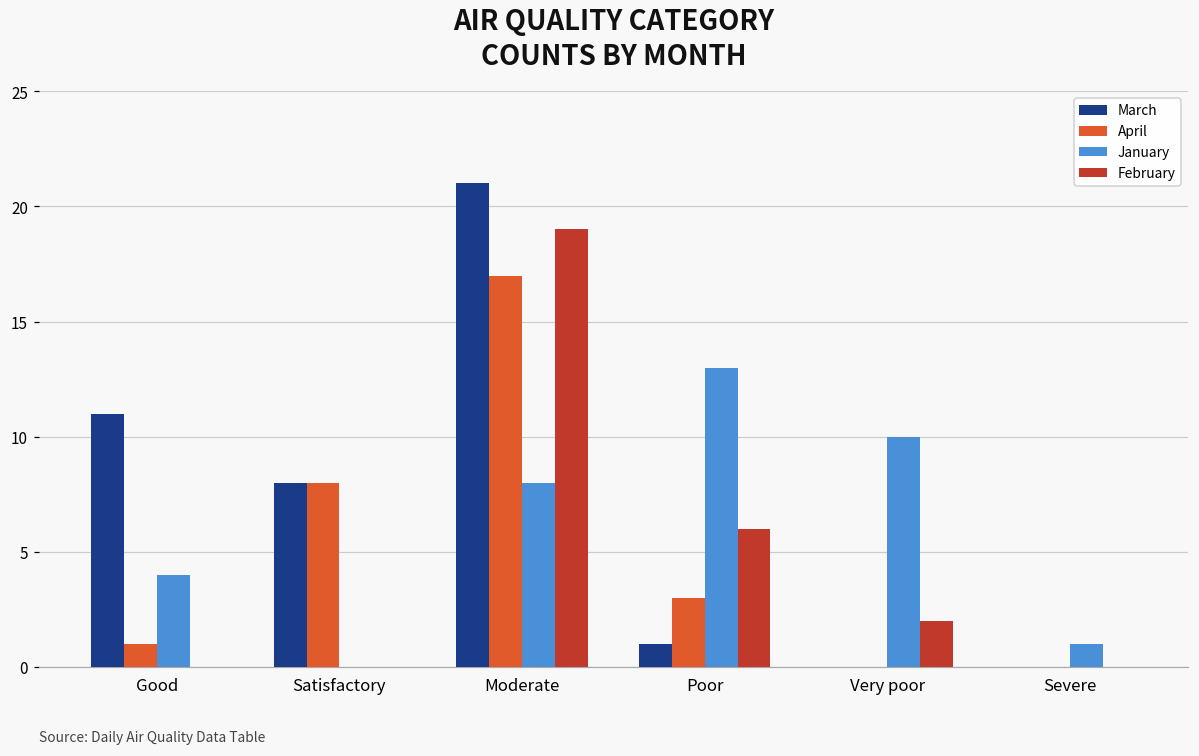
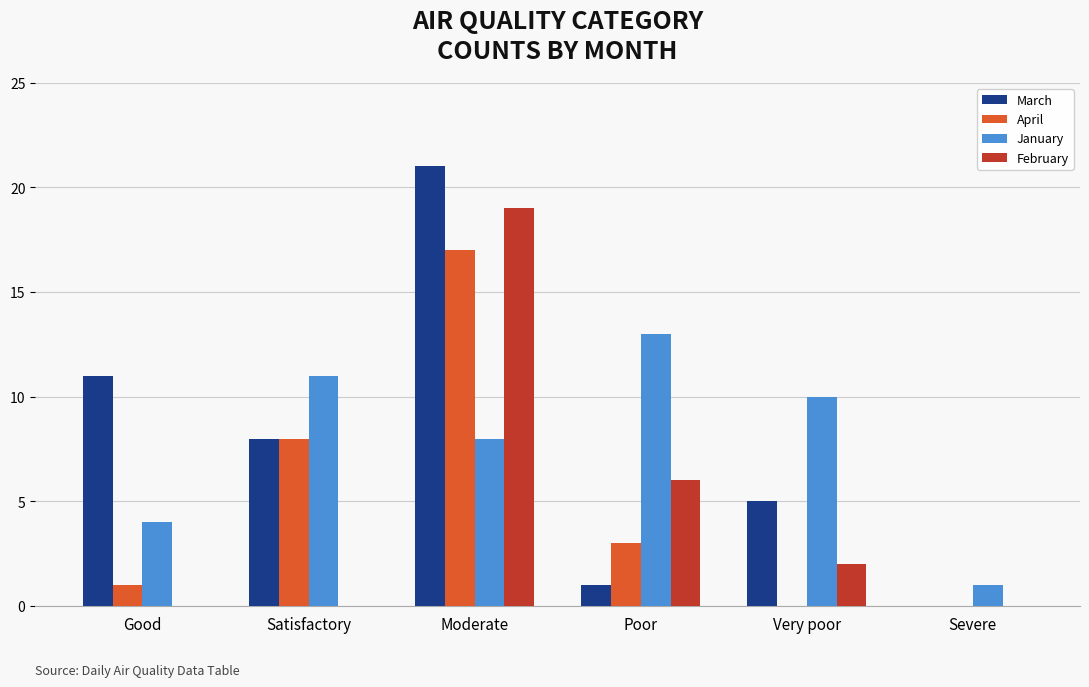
  {
    "March": {
      "Good": 11,
      "Satisfactory": 8,
      "Moderate": 21,
      "Poor": 1,
-     "Very poor": 0,
+     "Very poor": 5,
      "Severe": 0
    },
    "January": {
      "Good": 4,
-     "Satisfactory": 0,
+     "Satisfactory": 11,
      "Moderate": 8,
      "Poor": 13,
      "Very poor": 10,
      "Severe": 1
    }
  }
